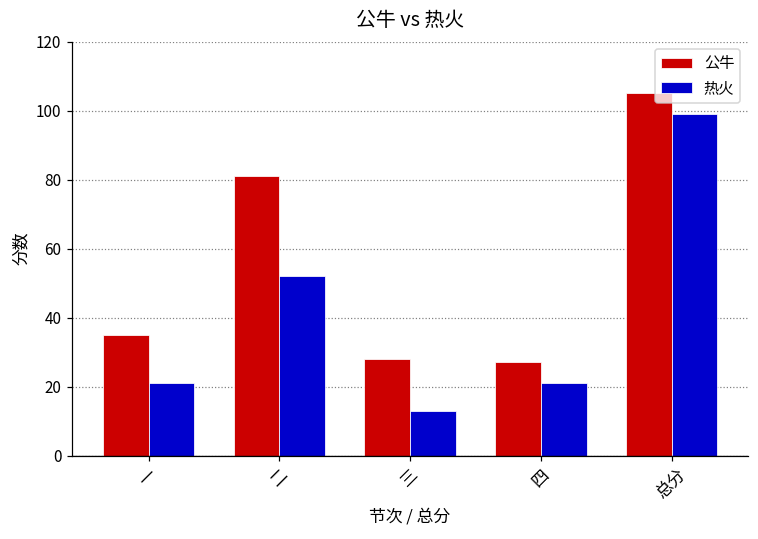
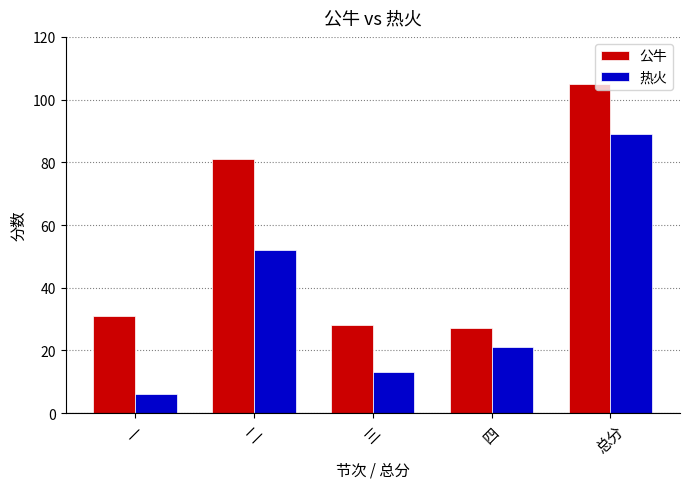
  {
    "公牛": {
-     "一": 35,
+     "一": 31,
      "二": 81,
      "三": 28,
      "四": 27,
      "总分": 105
    },
    "热火": {
-     "一": 21,
+     "一": 6,
      "二": 52,
      "三": 13,
      "四": 21,
-     "总分": 99
+     "总分": 89
    }
  }
